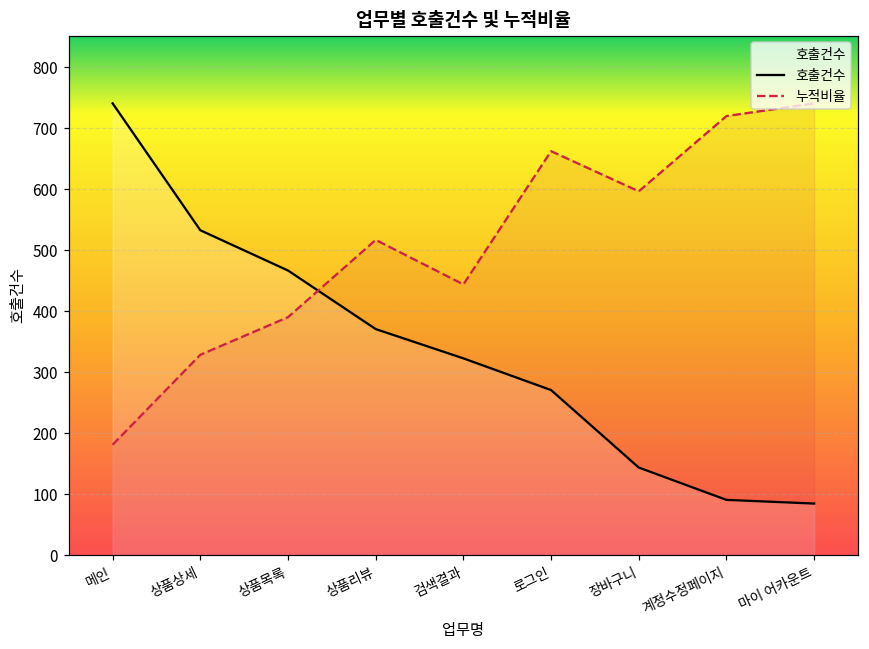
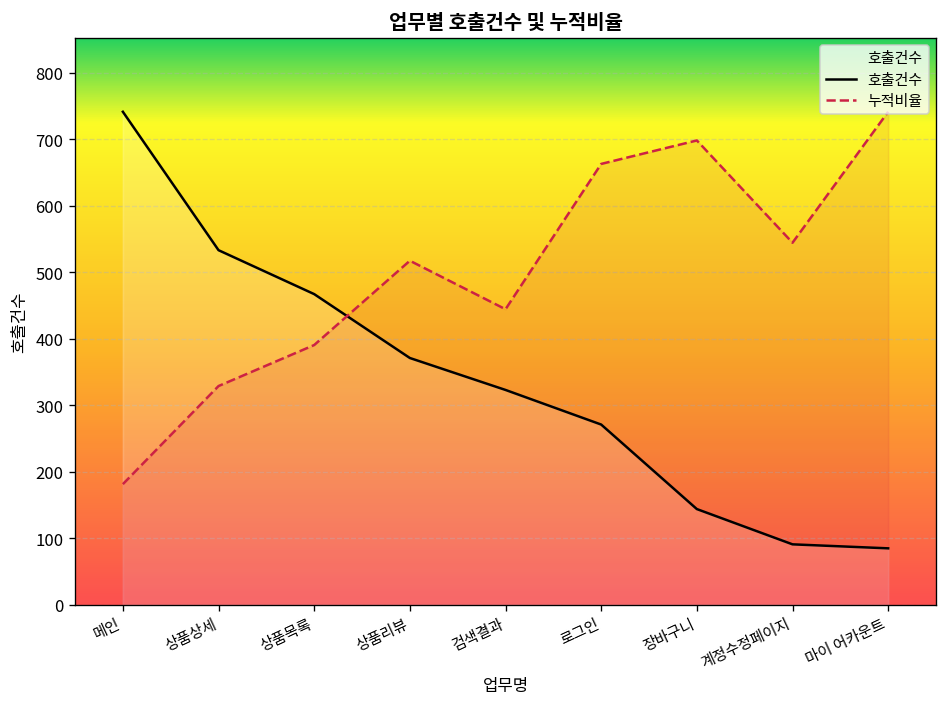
  {
    "누적비율": {
      "메인": 180,
      "상품상세": 330,
      "상품목록": 390,
      "상품리뷰": 520,
      "검색결과": 440,
      "로그인": 660,
-     "장바구니": 600,
-     "계정수정페이지": 720
+     "장바구니": 700,
+     "계정수정페이지": 540
    }
  }
